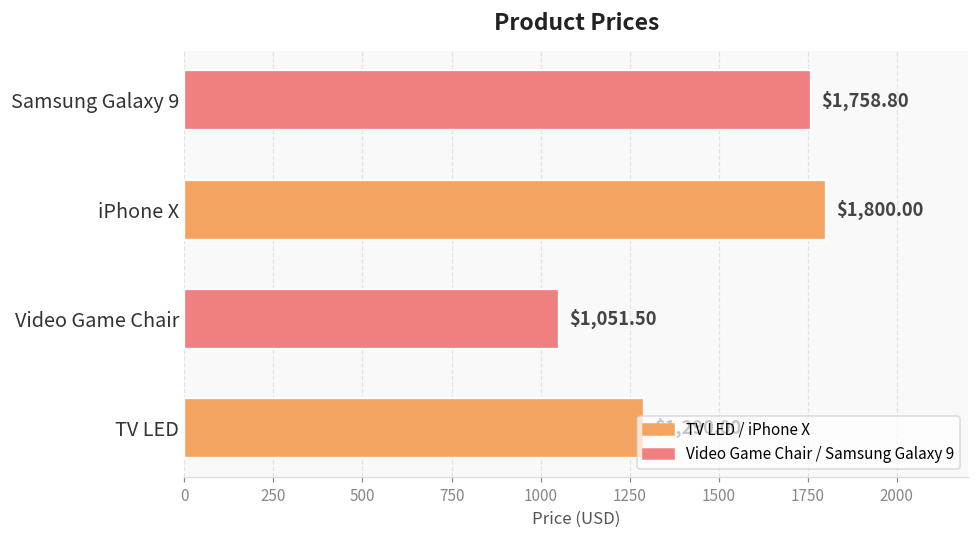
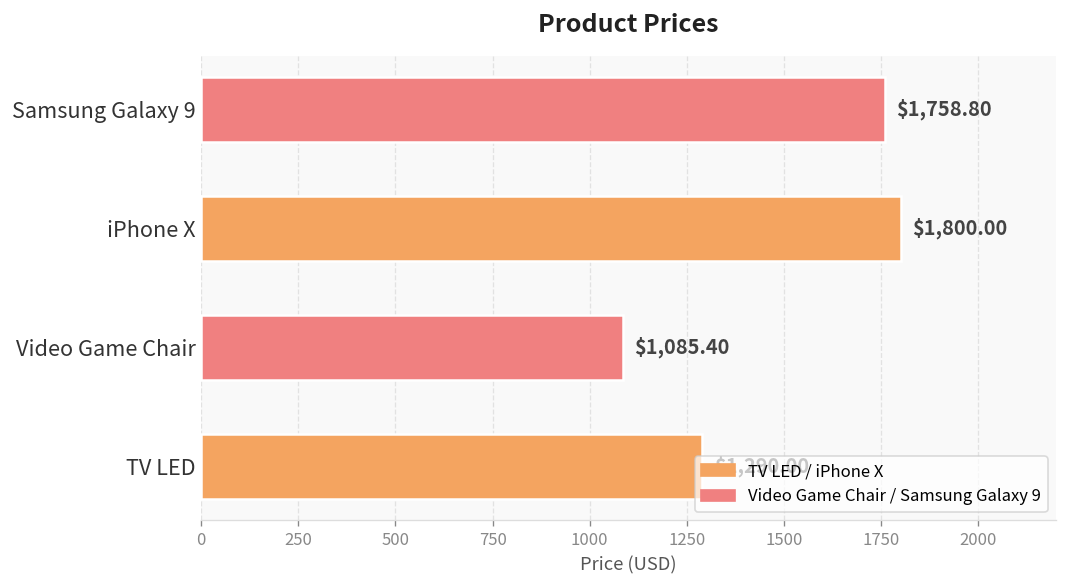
  {
    "Samsung Galaxy 9": "$1,758.80",
    "iPhone X": "$1,800.00",
-   "Video Game Chair": "$1,051.50"
+   "Video Game Chair": "$1,085.40"
  }
